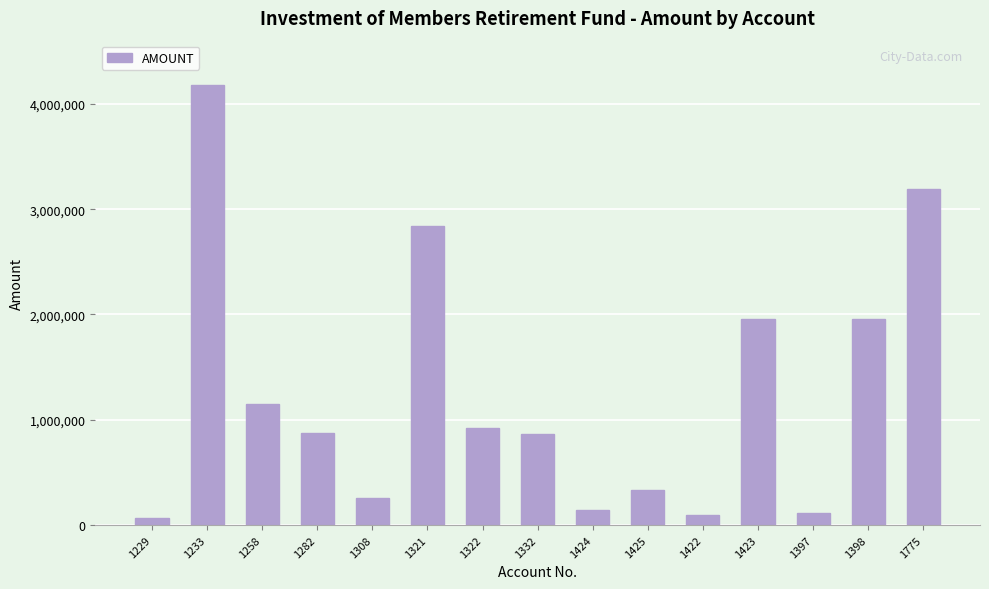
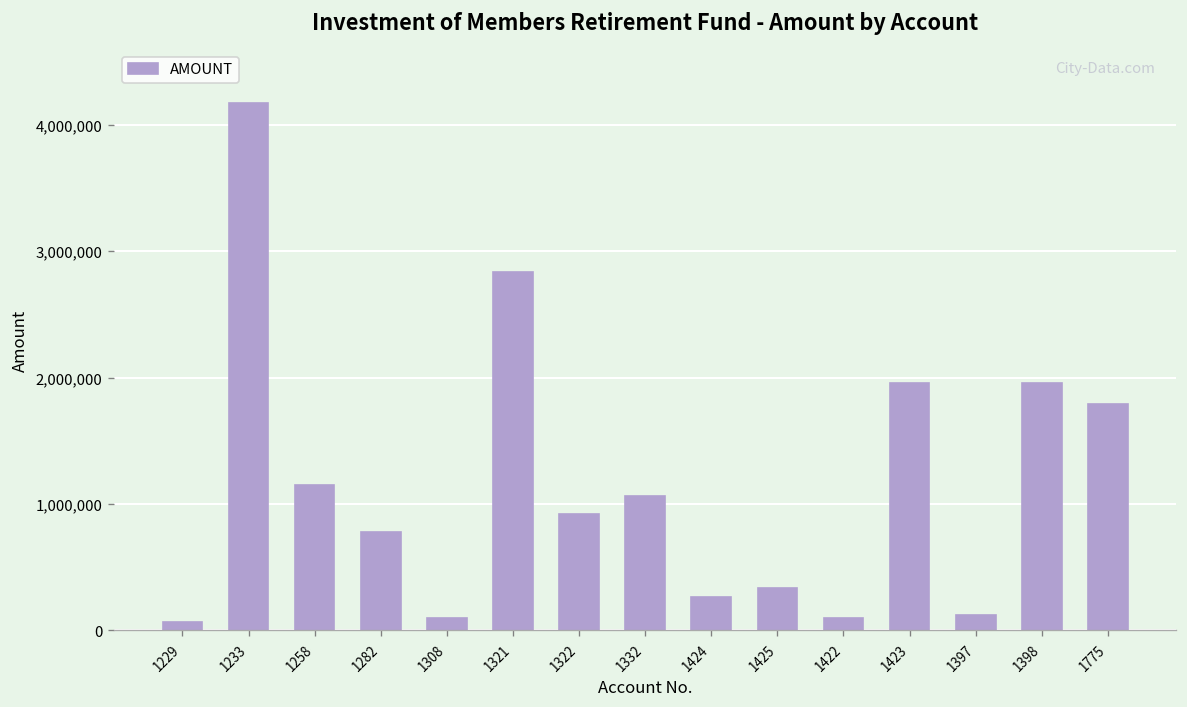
  {
    "1229": "70,000",
    "1233": "4,180,000",
    "1258": "1,150,000",
-   "1282": "880,000",
-   "1308": "250,000",
+   "1282": "780,000",
+   "1308": "100,000",
    "1321": "2,840,000",
    "1322": "920,000",
-   "1332": "860,000",
-   "1424": "150,000",
+   "1332": "1,060,000",
+   "1424": "260,000",
    "1425": "330,000",
    "1422": "100,000",
    "1423": "1,960,000",
    "1397": "120,000",
    "1398": "1,960,000",
-   "1775": "3,190,000"
+   "1775": "1,790,000"
  }
